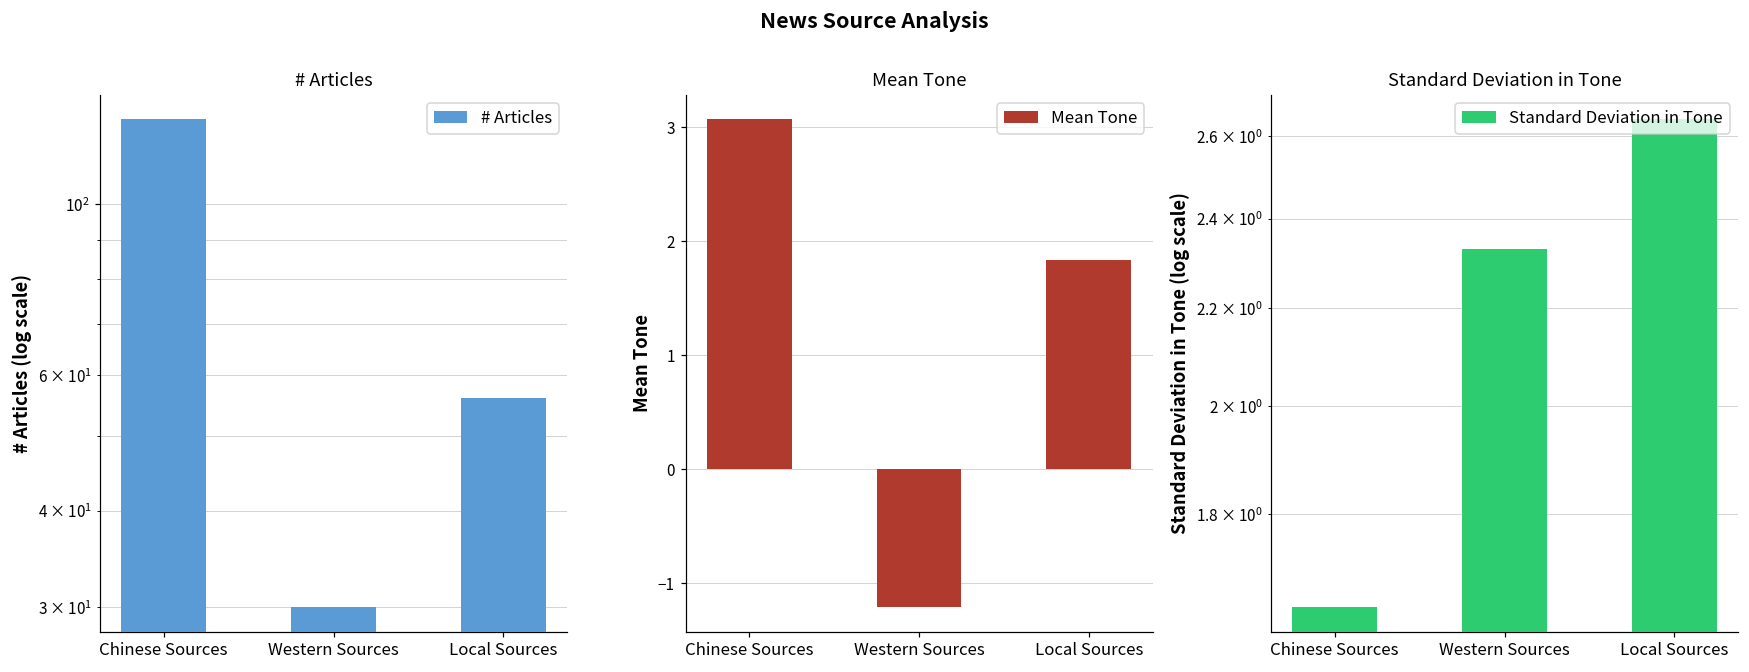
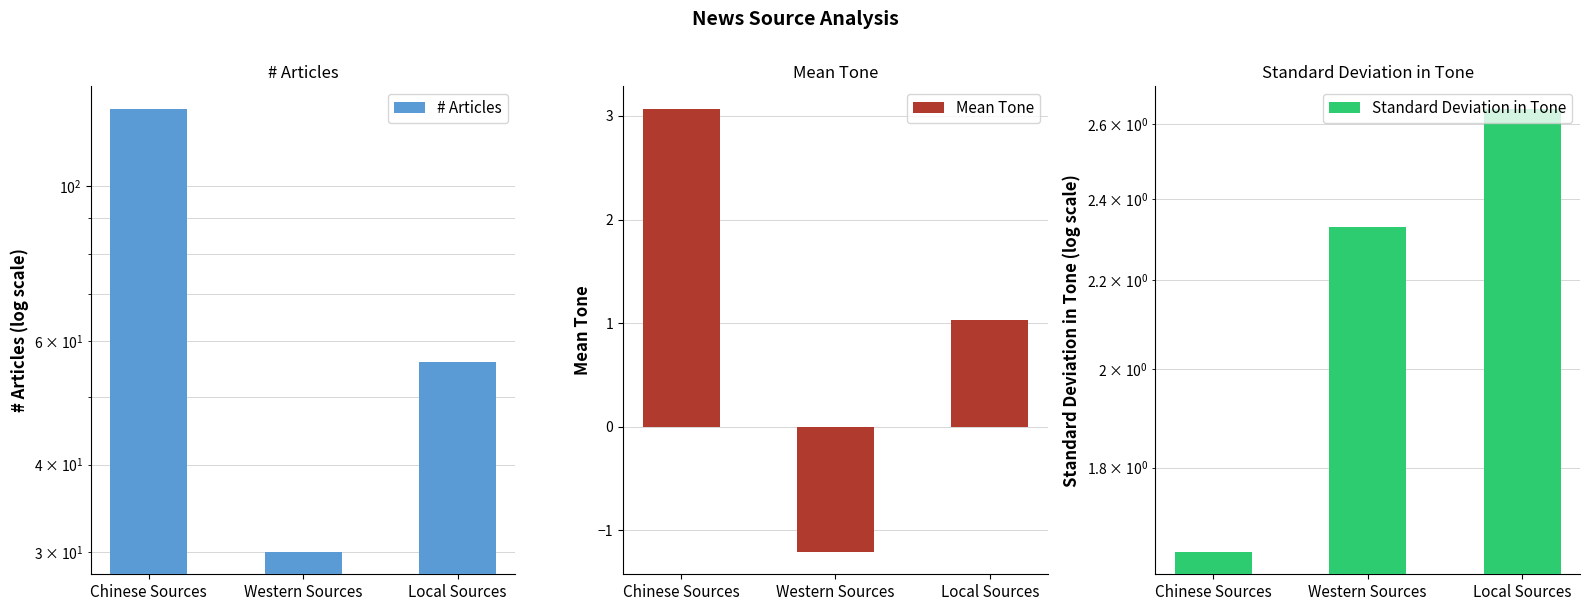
  {
    "Mean Tone": {
      "Chinese Sources": 3.07,
      "Western Sources": -1.21,
-     "Local Sources": 1.84
+     "Local Sources": 1.03
    }
  }
